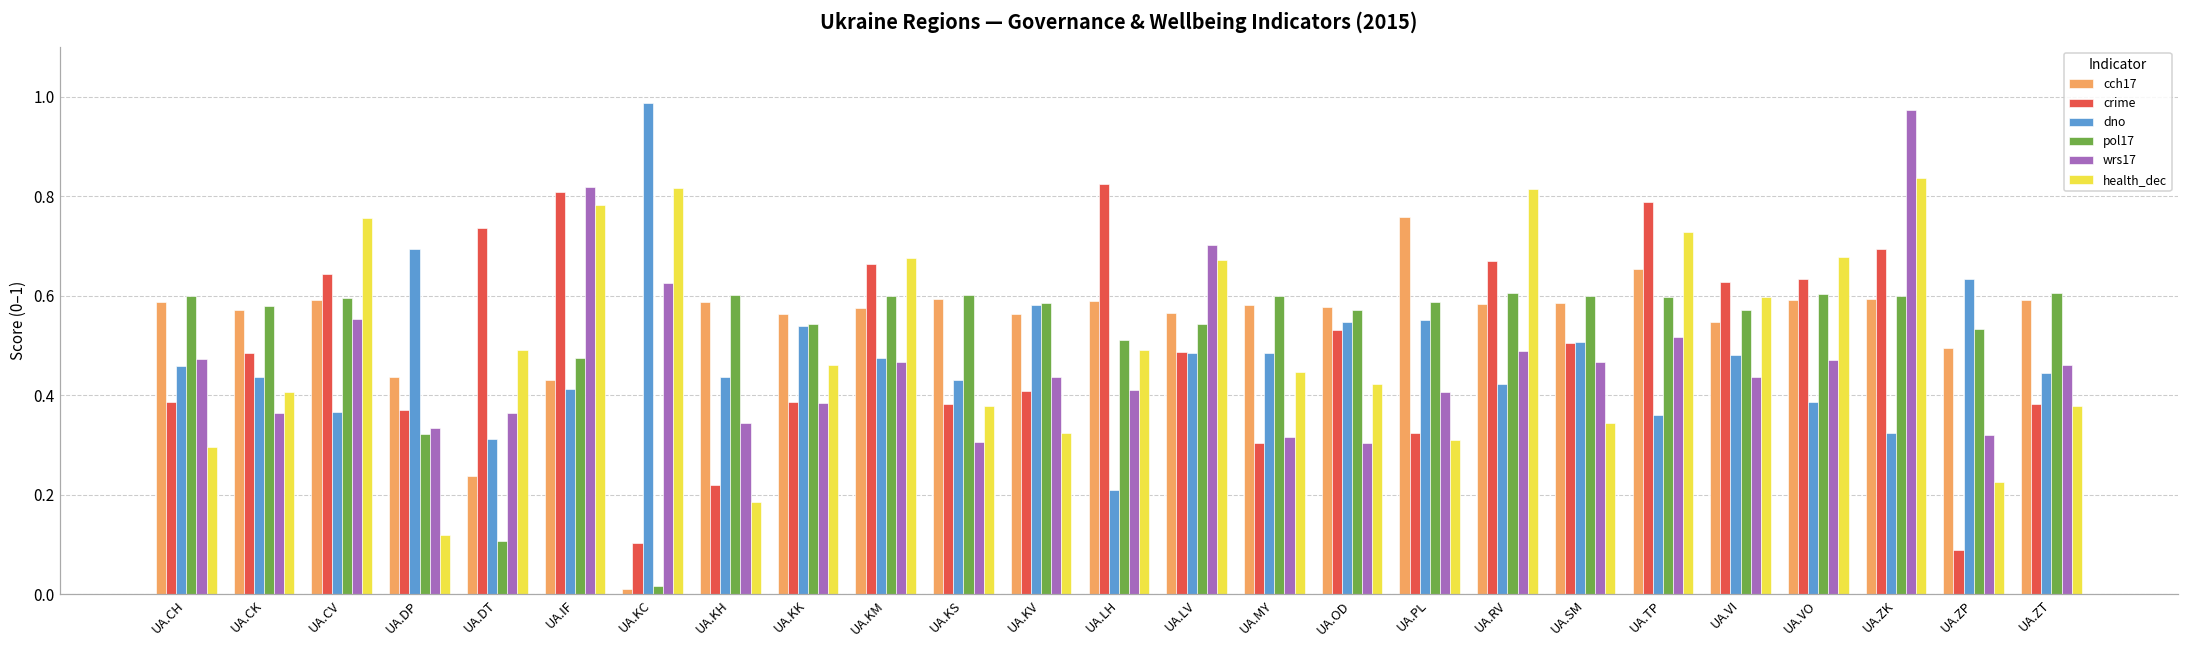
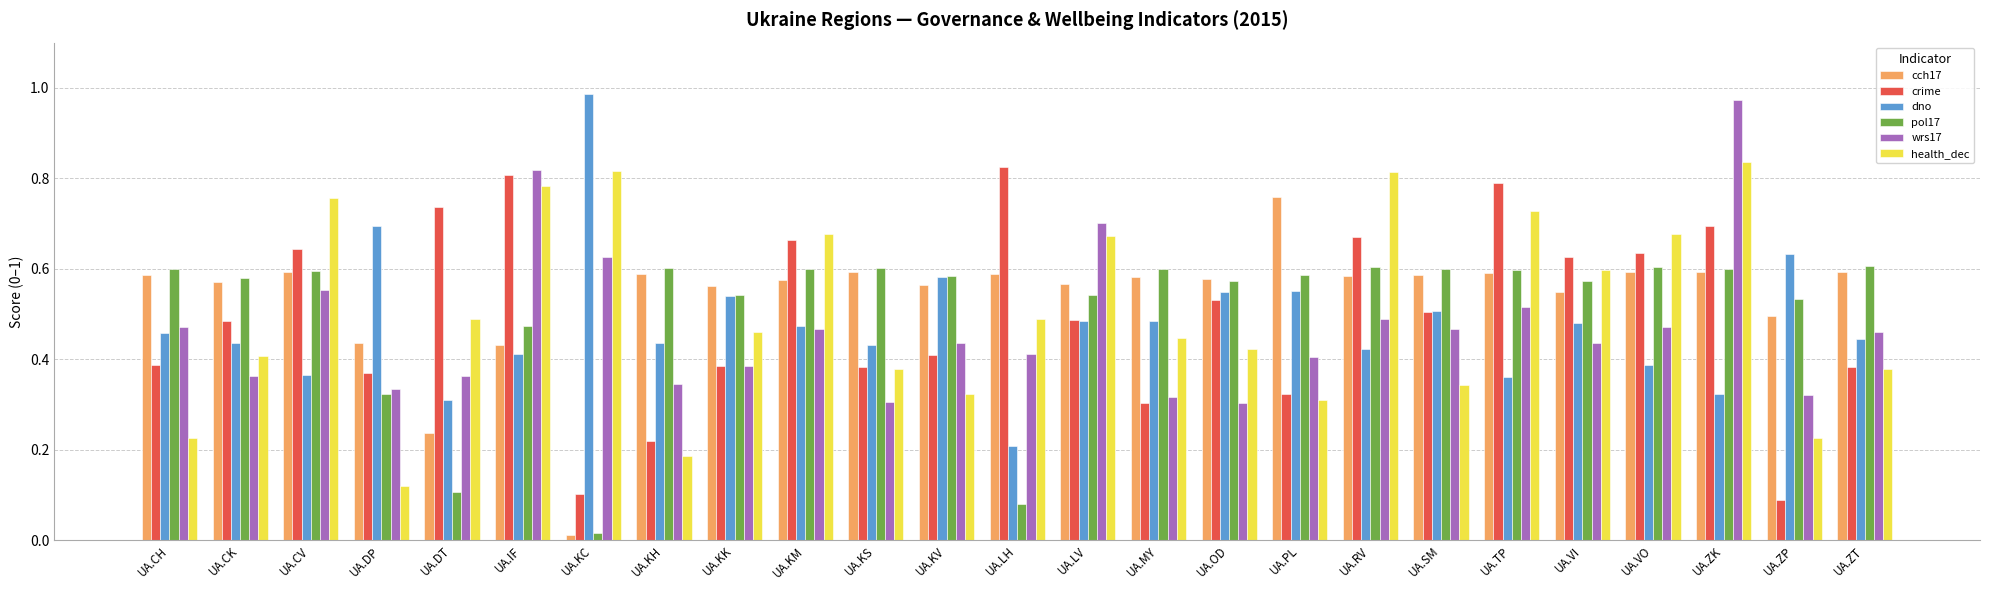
  {
    "cch17": {
      "UA.CH": 0.59,
      "UA.CK": 0.57,
      "UA.CV": 0.59,
      "UA.DP": 0.44,
      "UA.DT": 0.24,
      "UA.IF": 0.43,
      "UA.KC": 0.01,
      "UA.KH": 0.59,
      "UA.KK": 0.56,
      "UA.KM": 0.58,
      "UA.KS": 0.59,
      "UA.KV": 0.56,
      "UA.LH": 0.59,
      "UA.LV": 0.57,
      "UA.MY": 0.58,
      "UA.OD": 0.58,
      "UA.PL": 0.76,
      "UA.RV": 0.58,
      "UA.SM": 0.59,
-     "UA.TP": 0.65,
+     "UA.TP": 0.59,
      "UA.VI": 0.55,
      "UA.VO": 0.59,
      "UA.ZK": 0.59,
      "UA.ZP": 0.50,
      "UA.ZT": 0.59
    },
    "crime": {
      "UA.CH": 0.39,
      "UA.CK": 0.48,
      "UA.CV": 0.64,
      "UA.DP": 0.37,
      "UA.DT": 0.74,
      "UA.IF": 0.81,
      "UA.KC": 0.10,
      "UA.KH": 0.22,
      "UA.KK": 0.39,
      "UA.KM": 0.66,
      "UA.KS": 0.38,
      "UA.KV": 0.41,
      "UA.LH": 0.83,
      "UA.LV": 0.49,
      "UA.MY": 0.30,
      "UA.OD": 0.53,
      "UA.PL": 0.32,
      "UA.RV": 0.67,
      "UA.SM": 0.51,
      "UA.TP": 0.79,
      "UA.VI": 0.63,
      "UA.VO": 0.63,
      "UA.ZK": 0.69,
      "UA.ZP": 0.09,
      "UA.ZT": 0.38
    },
    "dno": {
      "UA.CH": 0.46,
      "UA.CK": 0.44,
      "UA.CV": 0.37,
      "UA.DP": 0.69,
      "UA.DT": 0.31,
      "UA.IF": 0.41,
      "UA.KC": 0.99,
      "UA.KH": 0.44,
      "UA.KK": 0.54,
      "UA.KM": 0.47,
      "UA.KS": 0.43,
      "UA.KV": 0.58,
      "UA.LH": 0.21,
      "UA.LV": 0.49,
      "UA.MY": 0.48,
      "UA.OD": 0.55,
      "UA.PL": 0.55,
      "UA.RV": 0.42,
      "UA.SM": 0.51,
      "UA.TP": 0.36,
      "UA.VI": 0.48,
      "UA.VO": 0.39,
      "UA.ZK": 0.32,
      "UA.ZP": 0.63,
      "UA.ZT": 0.44
    },
    "pol17": {
      "UA.CH": 0.60,
      "UA.CK": 0.58,
      "UA.CV": 0.60,
      "UA.DP": 0.32,
      "UA.DT": 0.11,
      "UA.IF": 0.47,
      "UA.KC": 0.02,
      "UA.KH": 0.60,
      "UA.KK": 0.54,
      "UA.KM": 0.60,
      "UA.KS": 0.60,
      "UA.KV": 0.59,
-     "UA.LH": 0.51,
+     "UA.LH": 0.08,
      "UA.LV": 0.54,
      "UA.MY": 0.60,
      "UA.OD": 0.57,
      "UA.PL": 0.59,
      "UA.RV": 0.61,
      "UA.SM": 0.60,
      "UA.TP": 0.60,
      "UA.VI": 0.57,
      "UA.VO": 0.60,
      "UA.ZK": 0.60,
      "UA.ZP": 0.53,
      "UA.ZT": 0.61
    },
    "wrs17": {
      "UA.CH": 0.47,
      "UA.CK": 0.36,
      "UA.CV": 0.55,
      "UA.DP": 0.33,
      "UA.DT": 0.36,
      "UA.IF": 0.82,
      "UA.KC": 0.63,
      "UA.KH": 0.35,
      "UA.KK": 0.39,
      "UA.KM": 0.47,
      "UA.KS": 0.31,
      "UA.KV": 0.44,
      "UA.LH": 0.41,
      "UA.LV": 0.70,
      "UA.MY": 0.32,
      "UA.OD": 0.30,
      "UA.PL": 0.41,
      "UA.RV": 0.49,
      "UA.SM": 0.47,
      "UA.TP": 0.52,
      "UA.VI": 0.44,
      "UA.VO": 0.47,
      "UA.ZK": 0.97,
      "UA.ZP": 0.32,
      "UA.ZT": 0.46
    },
    "health_dec": {
-     "UA.CH": 0.30,
+     "UA.CH": 0.23,
      "UA.CK": 0.41,
      "UA.CV": 0.76,
      "UA.DP": 0.12,
      "UA.DT": 0.49,
      "UA.IF": 0.78,
      "UA.KC": 0.82,
      "UA.KH": 0.19,
      "UA.KK": 0.46,
      "UA.KM": 0.68,
      "UA.KS": 0.38,
      "UA.KV": 0.32,
      "UA.LH": 0.49,
      "UA.LV": 0.67,
      "UA.MY": 0.45,
      "UA.OD": 0.42,
      "UA.PL": 0.31,
      "UA.RV": 0.82,
      "UA.SM": 0.34,
      "UA.TP": 0.73,
      "UA.VI": 0.60,
      "UA.VO": 0.68,
      "UA.ZK": 0.84,
      "UA.ZP": 0.23,
      "UA.ZT": 0.38
    }
  }
